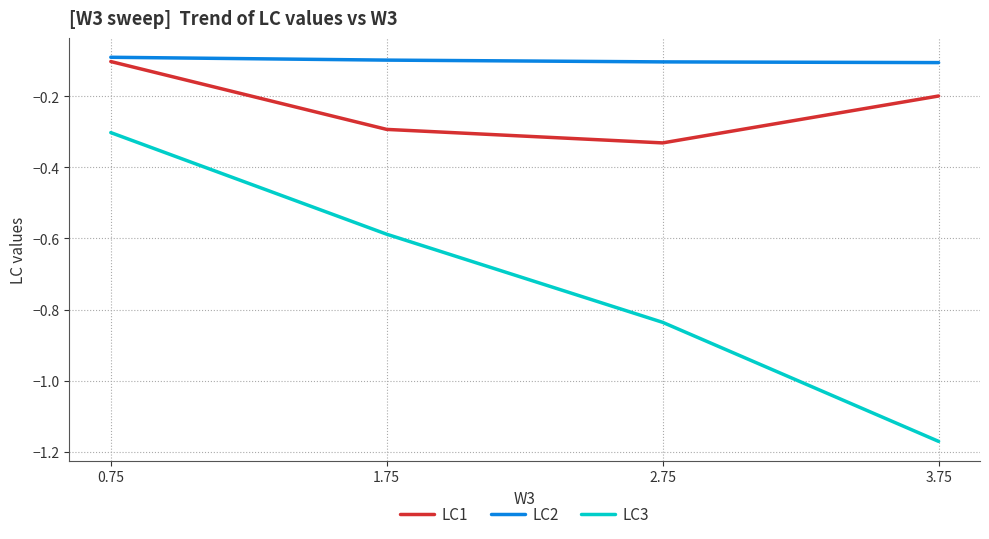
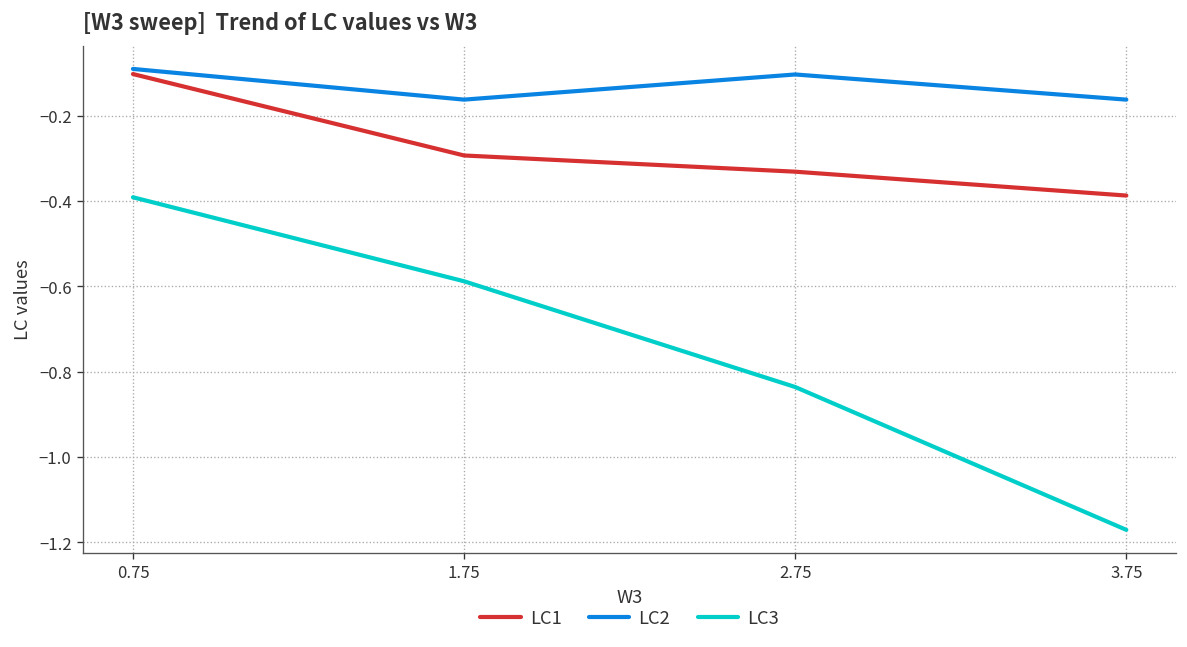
  {
    "LC1": {
      "0.75": -0.10,
      "1.75": -0.29,
      "2.75": -0.33,
-     "3.75": -0.20
+     "3.75": -0.39
    },
    "LC2": {
      "0.75": -0.09,
-     "1.75": -0.10,
+     "1.75": -0.16,
      "2.75": -0.10,
-     "3.75": -0.11
+     "3.75": -0.16
    },
    "LC3": {
-     "0.75": -0.30,
+     "0.75": -0.39,
      "1.75": -0.59,
      "2.75": -0.84,
      "3.75": -1.17
    }
  }
